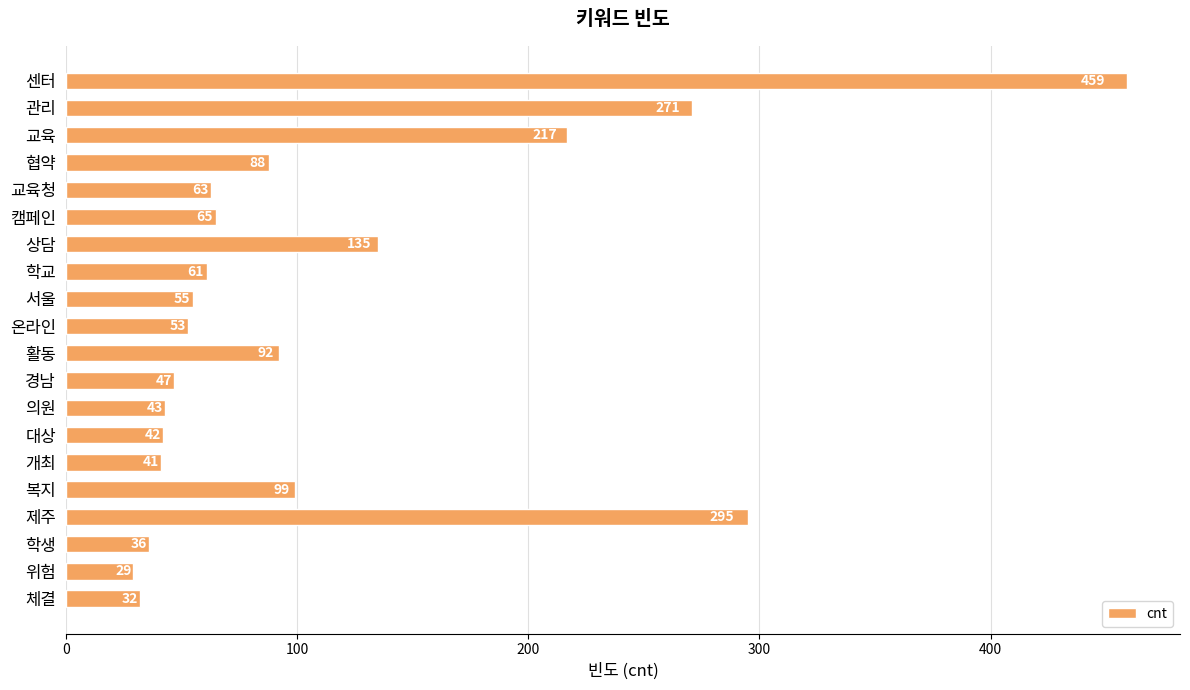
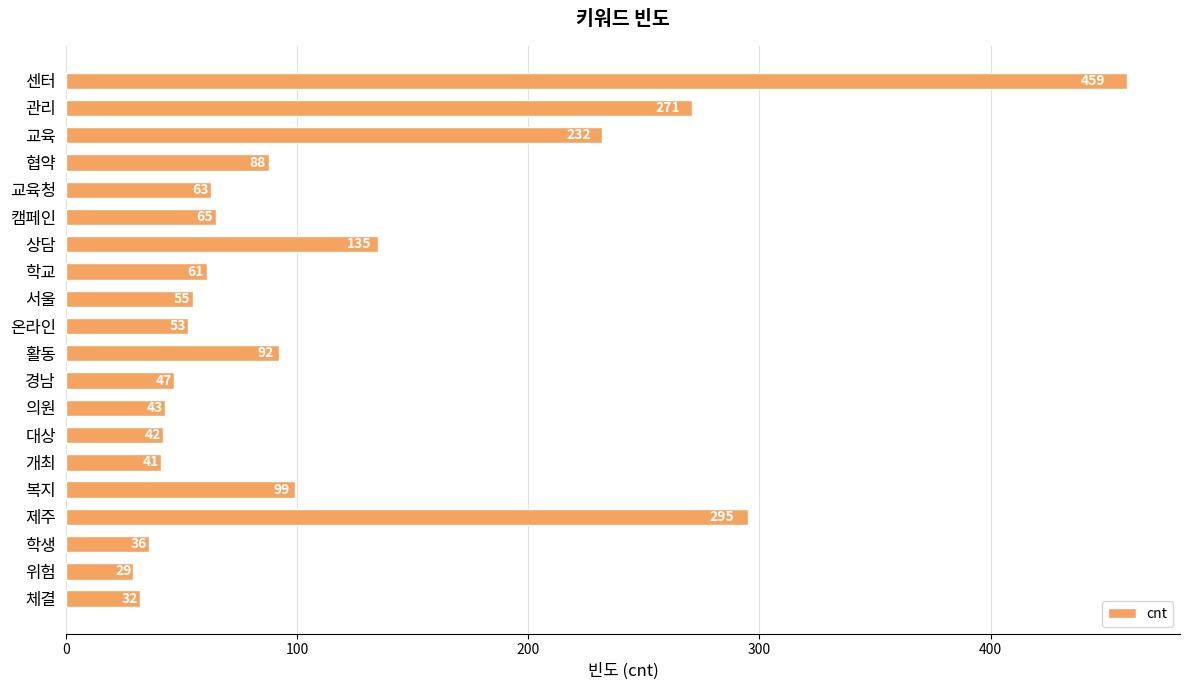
  {
    "센터": 459,
    "관리": 271,
-   "교육": 217,
+   "교육": 232,
    "협약": 88,
    "교육청": 63,
    "캠페인": 65,
    "상담": 135,
    "학교": 61,
    "서울": 55,
    "온라인": 53,
    "활동": 92,
    "경남": 47,
    "의원": 43,
    "대상": 42,
    "개최": 41,
    "복지": 99,
    "제주": 295,
    "학생": 36,
    "위험": 29,
    "체결": 32
  }
